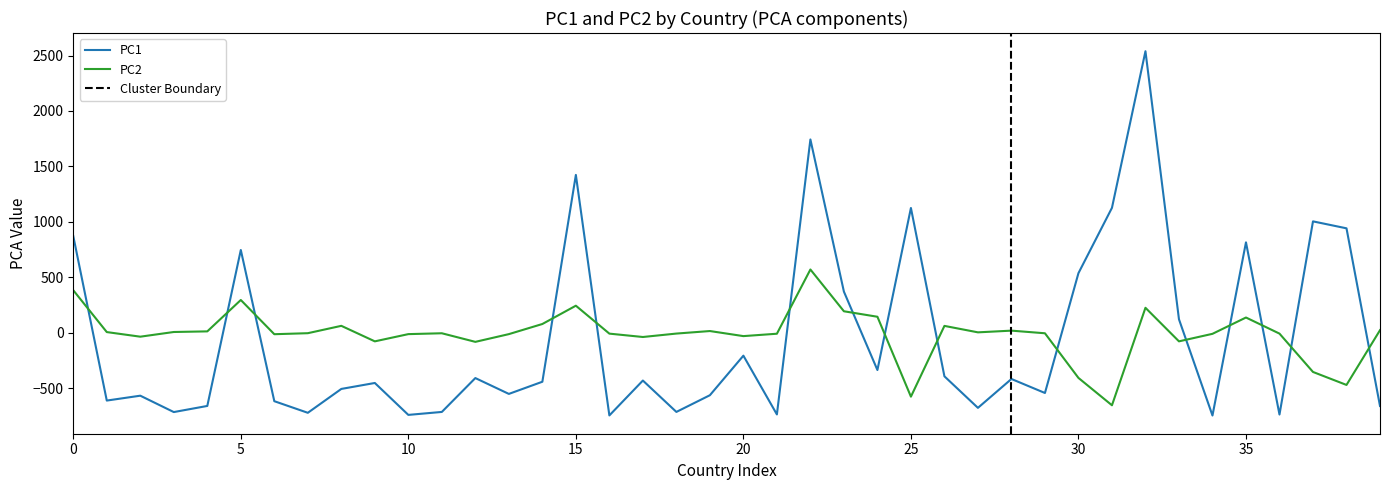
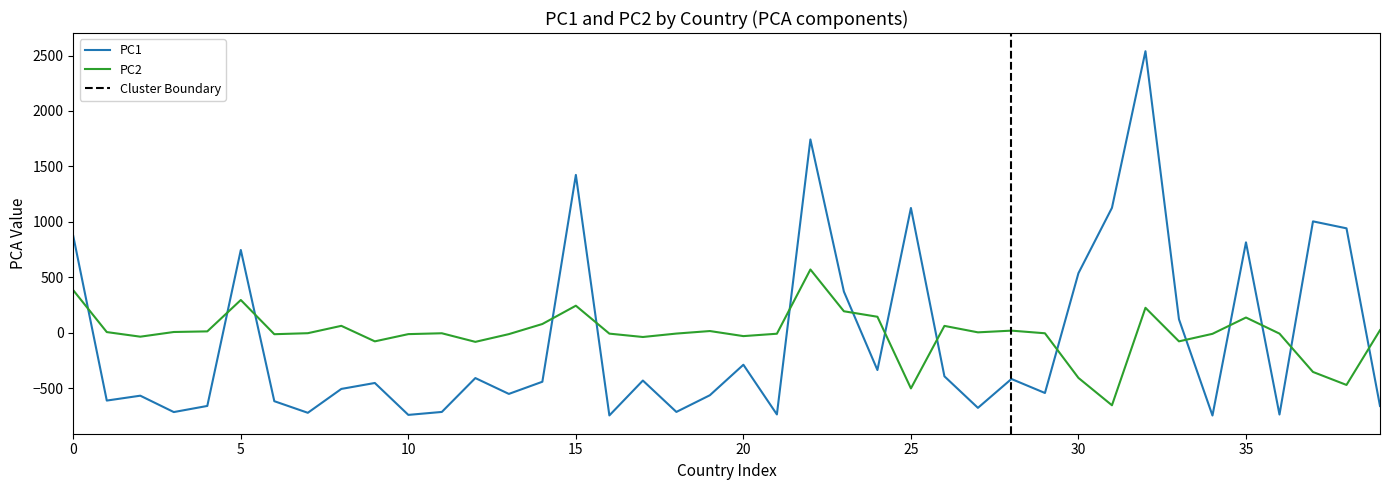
  {
    "PC1": {
      "0": 870,
      "5": 750,
      "10": -740,
      "15": 1420,
-     "20": -210,
+     "20": -290,
      "25": 1120,
      "30": 540,
      "35": 810
    },
    "PC2": {
      "0": 380,
      "5": 290,
      "10": -10,
      "15": 240,
      "20": -30,
-     "25": -580,
+     "25": -500,
      "30": -410,
      "35": 140
    }
  }
